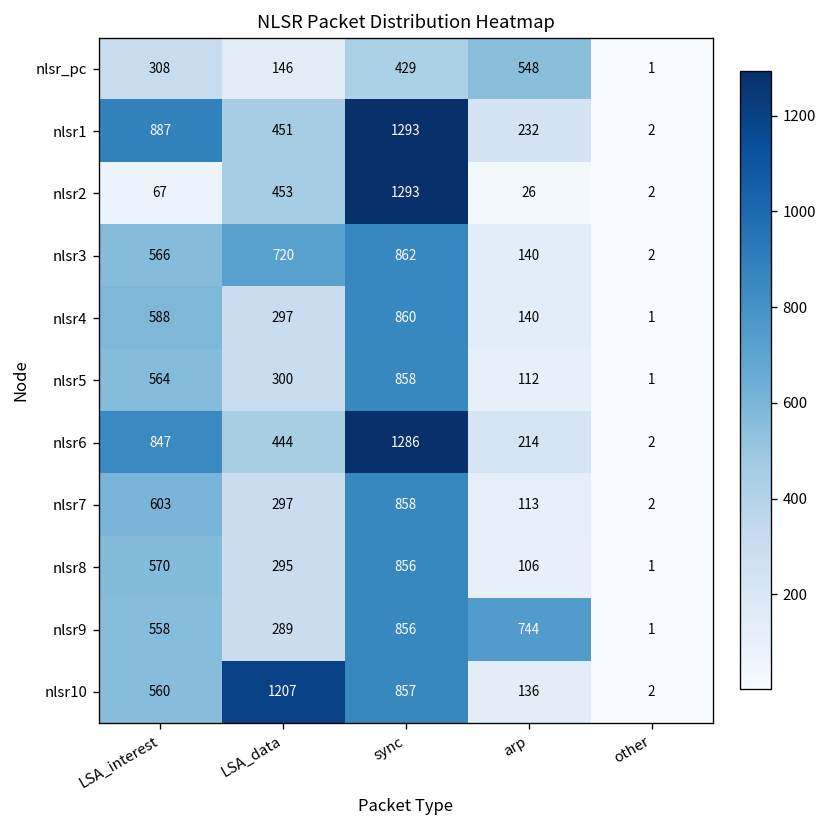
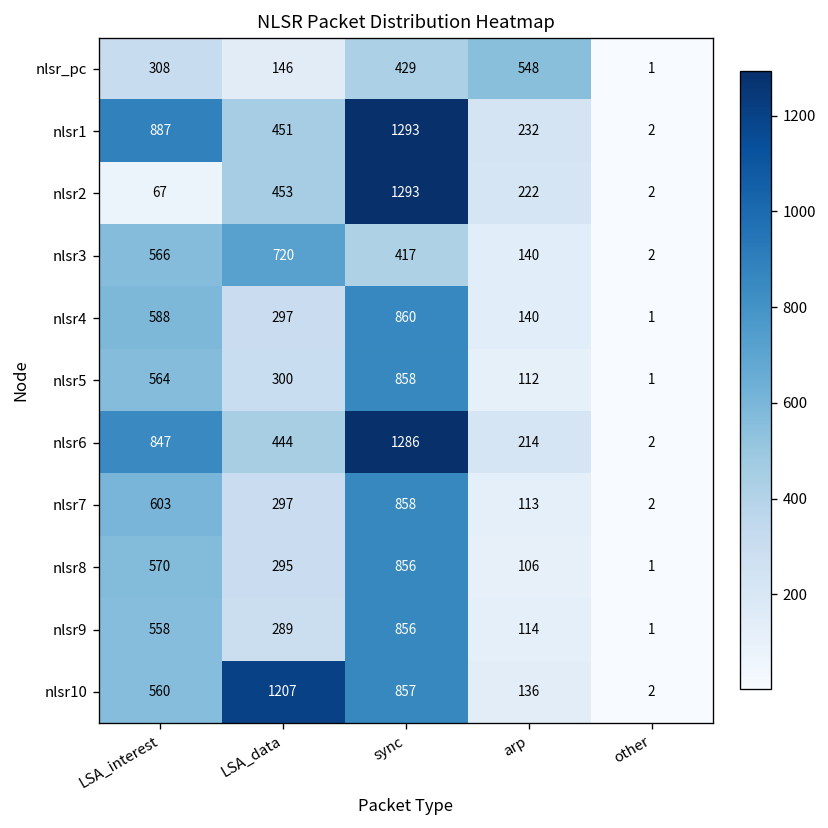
  {
    "nlsr_pc": {
      "LSA_interest": 308,
      "LSA_data": 146,
      "sync": 429,
      "arp": 548,
      "other": 1
    },
    "nlsr1": {
      "LSA_interest": 887,
      "LSA_data": 451,
      "sync": 1293,
      "arp": 232,
      "other": 2
    },
    "nlsr2": {
      "LSA_interest": 67,
      "LSA_data": 453,
      "sync": 1293,
-     "arp": 26,
+     "arp": 222,
      "other": 2
    },
    "nlsr3": {
      "LSA_interest": 566,
      "LSA_data": 720,
-     "sync": 862,
+     "sync": 417,
      "arp": 140,
      "other": 2
    },
    "nlsr4": {
      "LSA_interest": 588,
      "LSA_data": 297,
      "sync": 860,
      "arp": 140,
      "other": 1
    },
    "nlsr5": {
      "LSA_interest": 564,
      "LSA_data": 300,
      "sync": 858,
      "arp": 112,
      "other": 1
    },
    "nlsr6": {
      "LSA_interest": 847,
      "LSA_data": 444,
      "sync": 1286,
      "arp": 214,
      "other": 2
    },
    "nlsr7": {
      "LSA_interest": 603,
      "LSA_data": 297,
      "sync": 858,
      "arp": 113,
      "other": 2
    },
    "nlsr8": {
      "LSA_interest": 570,
      "LSA_data": 295,
      "sync": 856,
      "arp": 106,
      "other": 1
    },
    "nlsr9": {
      "LSA_interest": 558,
      "LSA_data": 289,
      "sync": 856,
-     "arp": 744,
+     "arp": 114,
      "other": 1
    },
    "nlsr10": {
      "LSA_interest": 560,
      "LSA_data": 1207,
      "sync": 857,
      "arp": 136,
      "other": 2
    }
  }
